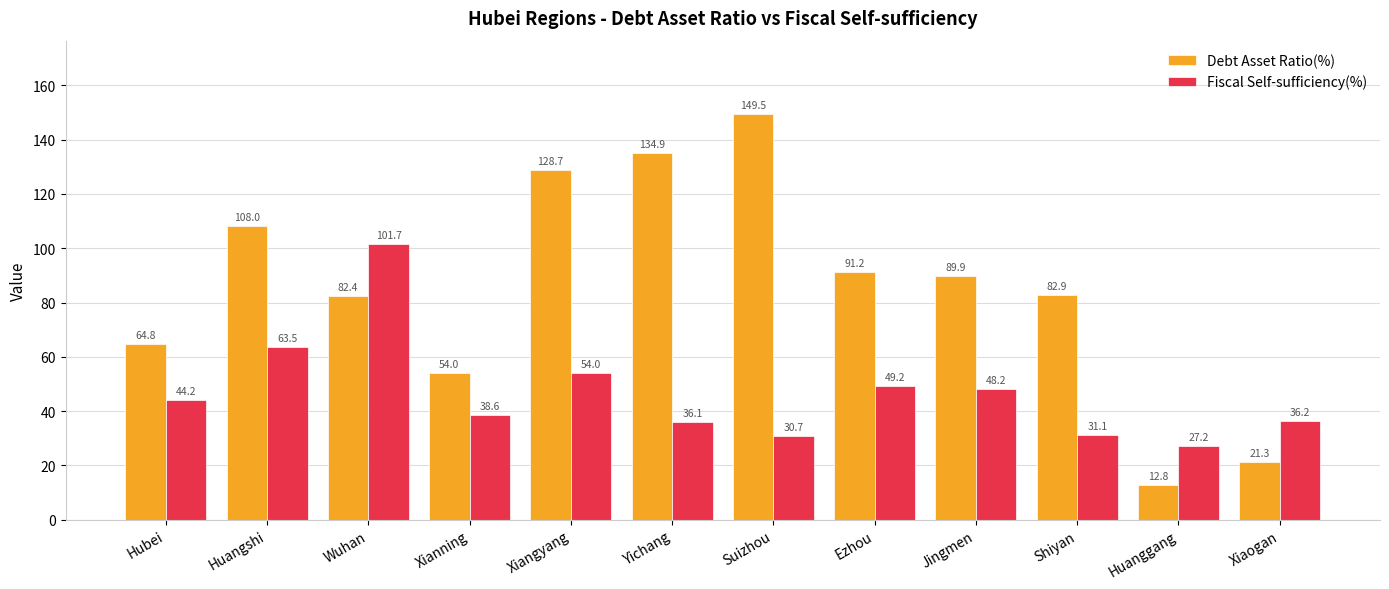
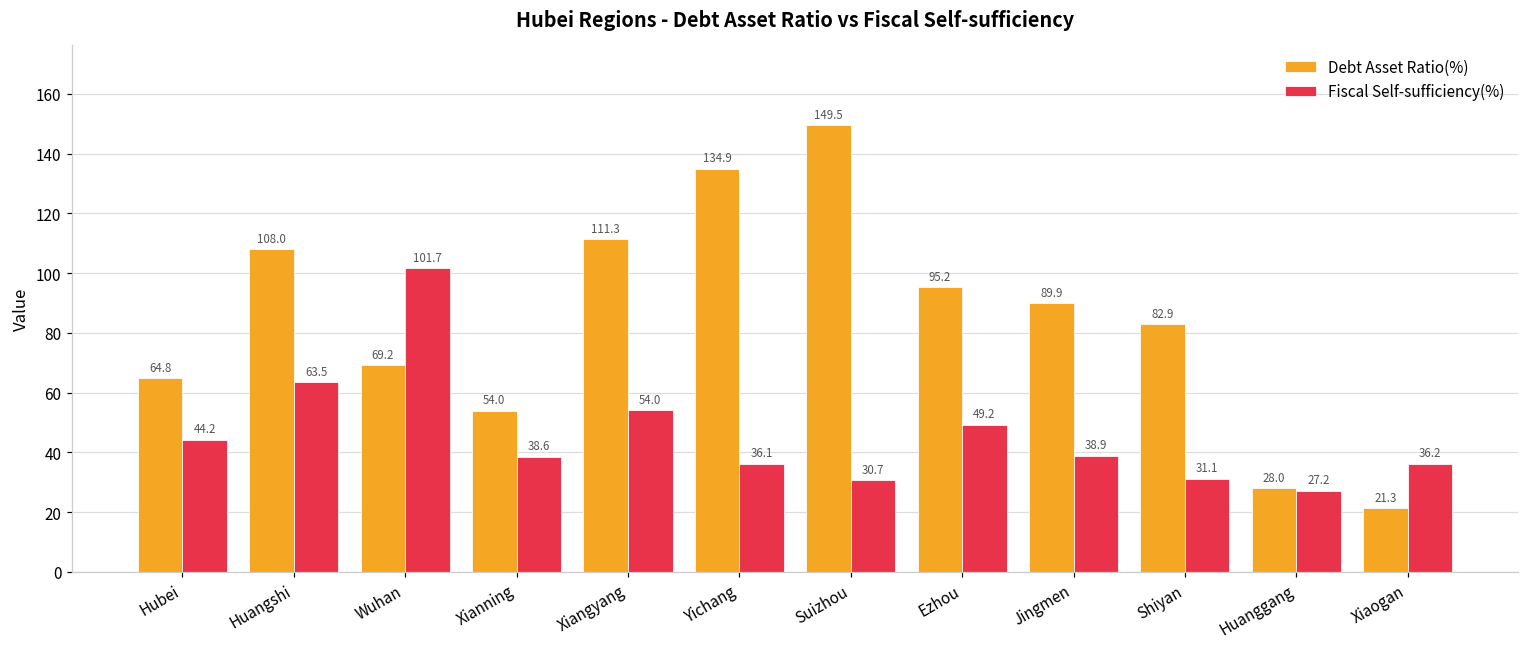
  {
    "Debt Asset Ratio(%)": {
      "Hubei": 64.8,
      "Huangshi": 108.0,
-     "Wuhan": 82.4,
+     "Wuhan": 69.2,
      "Xianning": 54.0,
-     "Xiangyang": 128.7,
+     "Xiangyang": 111.3,
      "Yichang": 134.9,
      "Suizhou": 149.5,
-     "Ezhou": 91.2,
+     "Ezhou": 95.2,
      "Jingmen": 89.9,
      "Shiyan": 82.9,
-     "Huanggang": 12.8,
+     "Huanggang": 28.0,
      "Xiaogan": 21.3
    },
    "Fiscal Self-sufficiency(%)": {
      "Hubei": 44.2,
      "Huangshi": 63.5,
      "Wuhan": 101.7,
      "Xianning": 38.6,
      "Xiangyang": 54.0,
      "Yichang": 36.1,
      "Suizhou": 30.7,
      "Ezhou": 49.2,
-     "Jingmen": 48.2,
+     "Jingmen": 38.9,
      "Shiyan": 31.1,
      "Huanggang": 27.2,
      "Xiaogan": 36.2
    }
  }
